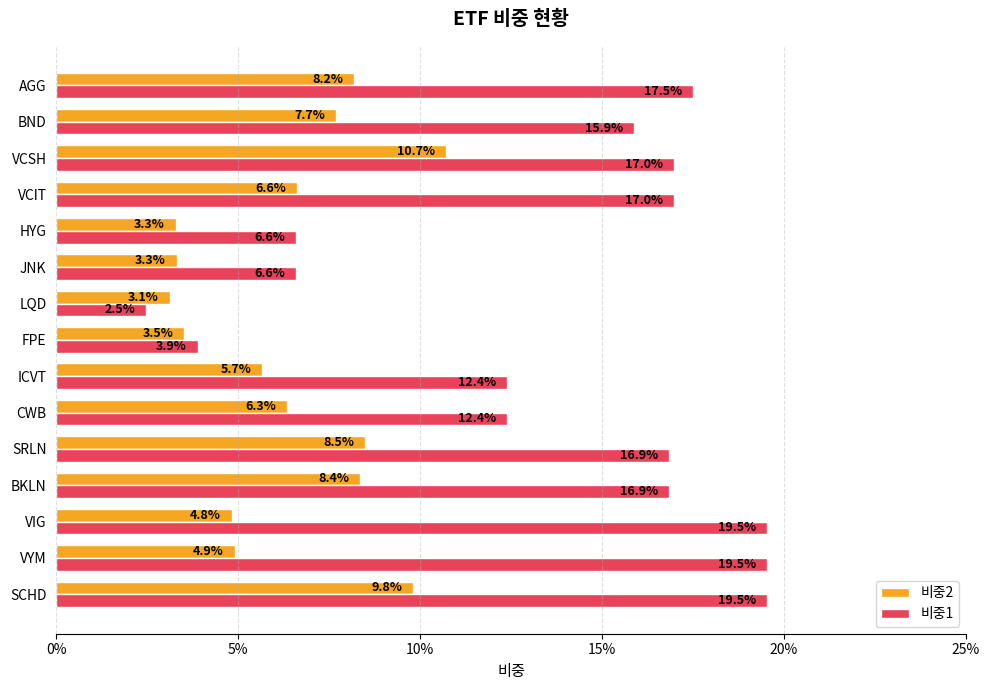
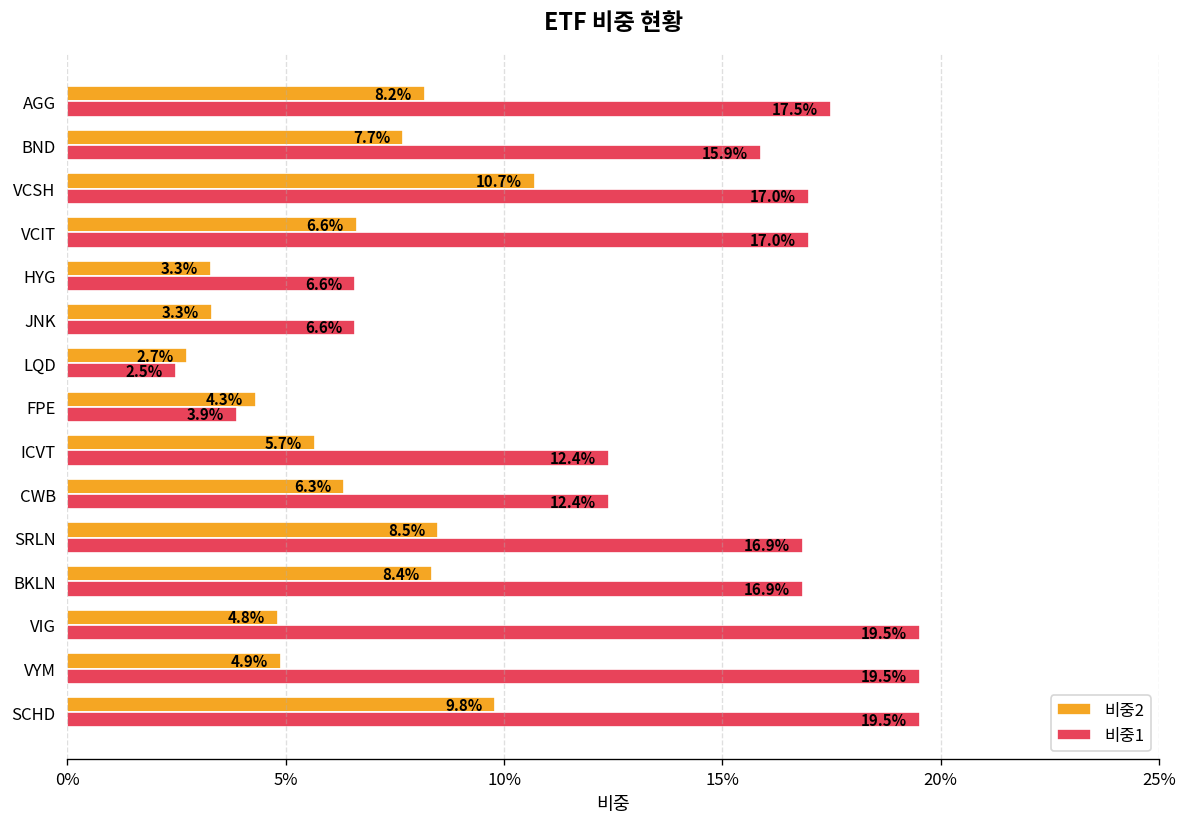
  {
    "비중2": {
      "AGG": "8.2%",
      "BND": "7.7%",
      "VCSH": "10.7%",
      "VCIT": "6.6%",
      "HYG": "3.3%",
      "JNK": "3.3%",
-     "LQD": "3.1%",
-     "FPE": "3.5%",
+     "LQD": "2.7%",
+     "FPE": "4.3%",
      "ICVT": "5.7%",
      "CWB": "6.3%",
      "SRLN": "8.5%",
      "BKLN": "8.4%",
      "VIG": "4.8%",
      "VYM": "4.9%",
      "SCHD": "9.8%"
    },
    "비중1": {
      "AGG": "17.5%",
      "BND": "15.9%",
      "VCSH": "17.0%",
      "VCIT": "17.0%",
      "HYG": "6.6%",
      "JNK": "6.6%",
      "LQD": "2.5%",
      "FPE": "3.9%",
      "ICVT": "12.4%",
      "CWB": "12.4%",
      "SRLN": "16.9%",
      "BKLN": "16.9%",
      "VIG": "19.5%",
      "VYM": "19.5%",
      "SCHD": "19.5%"
    }
  }
